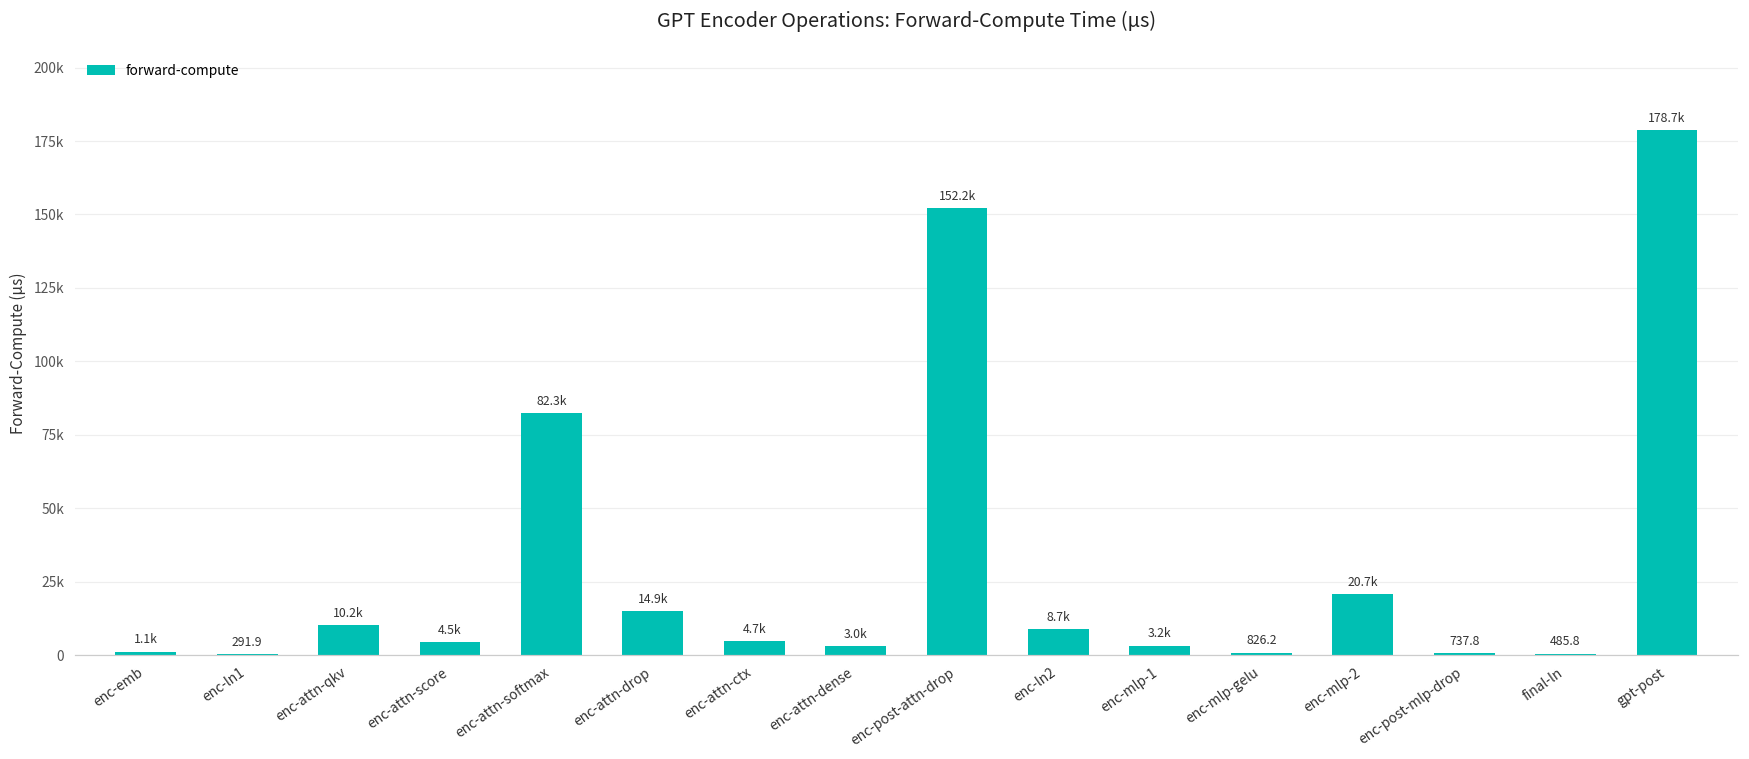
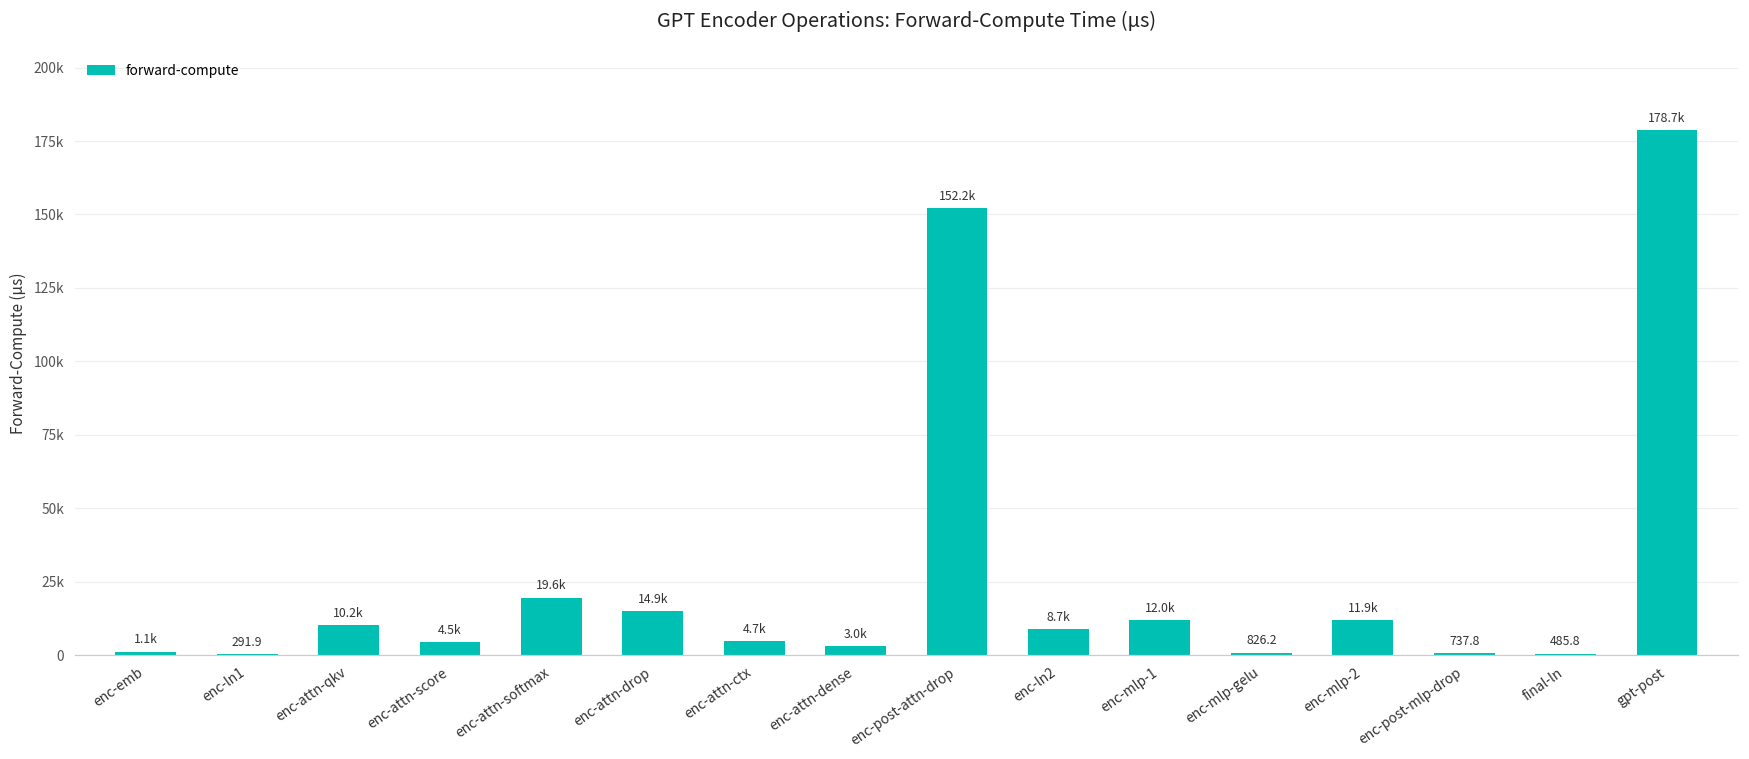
  {
    "enc-emb": "1.1k",
    "enc-ln1": "291.9",
    "enc-attn-qkv": "10.2k",
    "enc-attn-score": "4.5k",
-   "enc-attn-softmax": "82.3k",
+   "enc-attn-softmax": "19.6k",
    "enc-attn-drop": "14.9k",
    "enc-attn-ctx": "4.7k",
    "enc-attn-dense": "3.0k",
    "enc-post-attn-drop": "152.2k",
    "enc-ln2": "8.7k",
-   "enc-mlp-1": "3.2k",
+   "enc-mlp-1": "12.0k",
    "enc-mlp-gelu": "826.2",
-   "enc-mlp-2": "20.7k",
+   "enc-mlp-2": "11.9k",
    "enc-post-mlp-drop": "737.8",
    "final-ln": "485.8",
    "gpt-post": "178.7k"
  }
